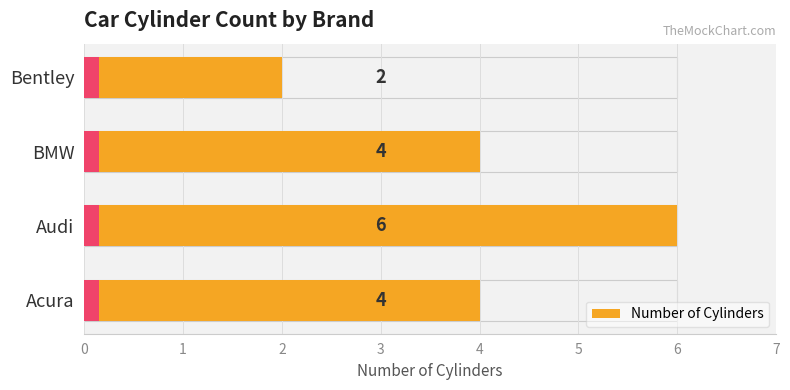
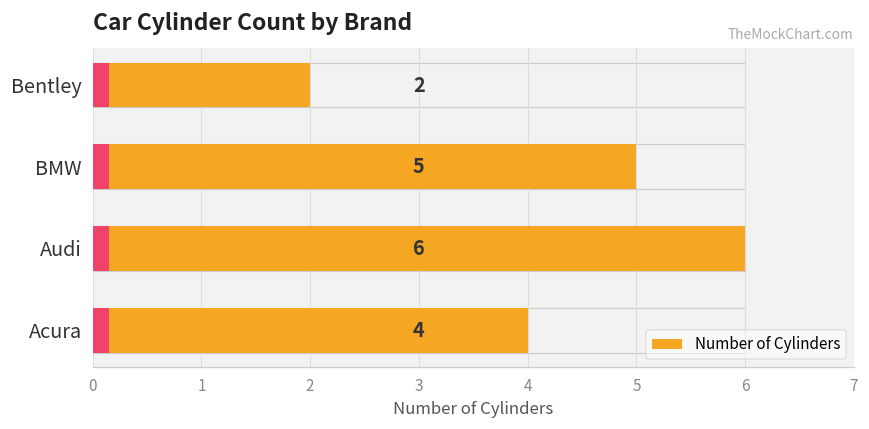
  {
    "Number of Cylinders": {
-     "BMW": 4,
+     "BMW": 5,
      "Audi": 6
    }
  }
